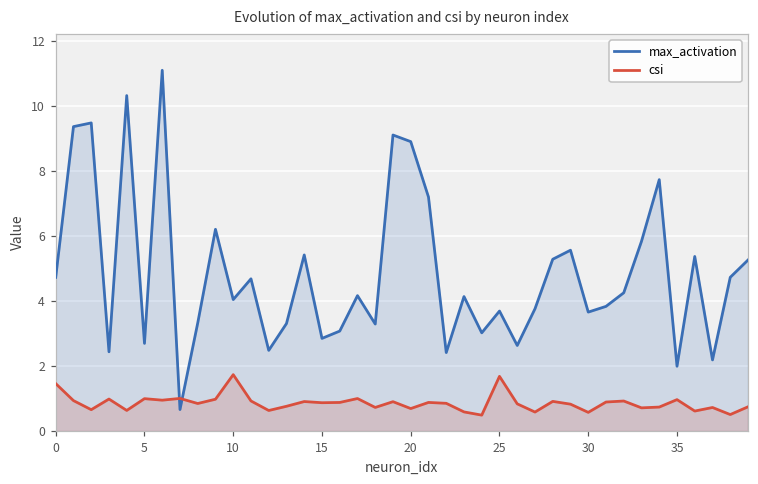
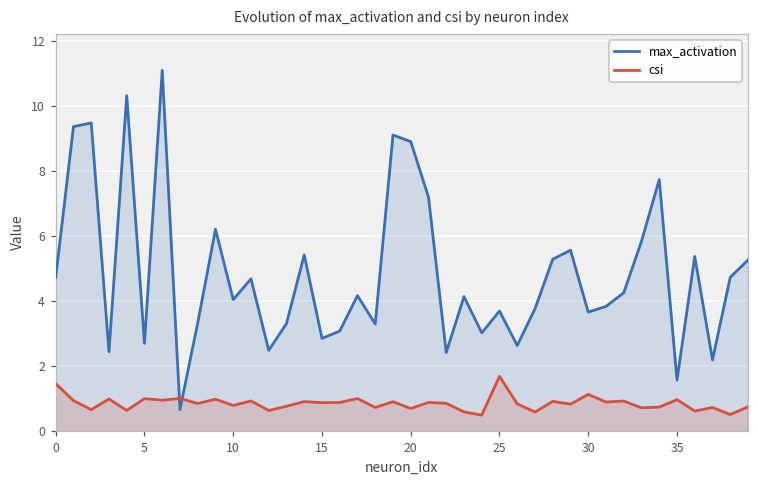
  {
    "max_activation": {
      "0": 4.7,
      "5": 2.7,
      "10": 4.0,
      "15": 2.8,
      "20": 8.9,
      "25": 3.7,
      "30": 3.7,
-     "35": 2.0
+     "35": 1.6
    },
    "csi": {
      "0": 1.5,
      "5": 1.0,
-     "10": 1.7,
+     "10": 0.8,
      "15": 0.9,
      "20": 0.7,
      "25": 1.7,
-     "30": 0.6,
+     "30": 1.1,
      "35": 1.0
    }
  }
